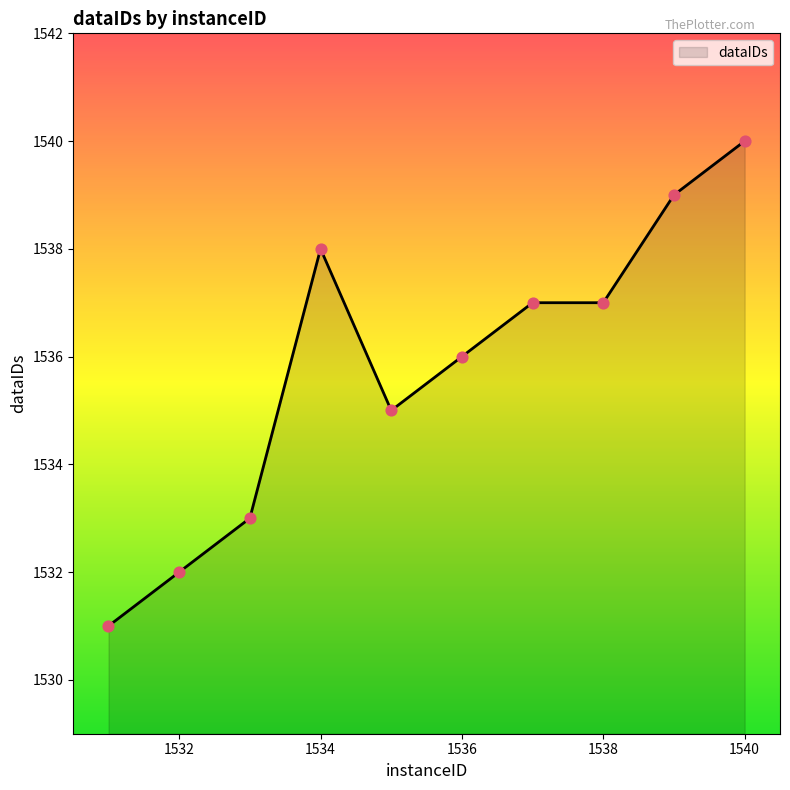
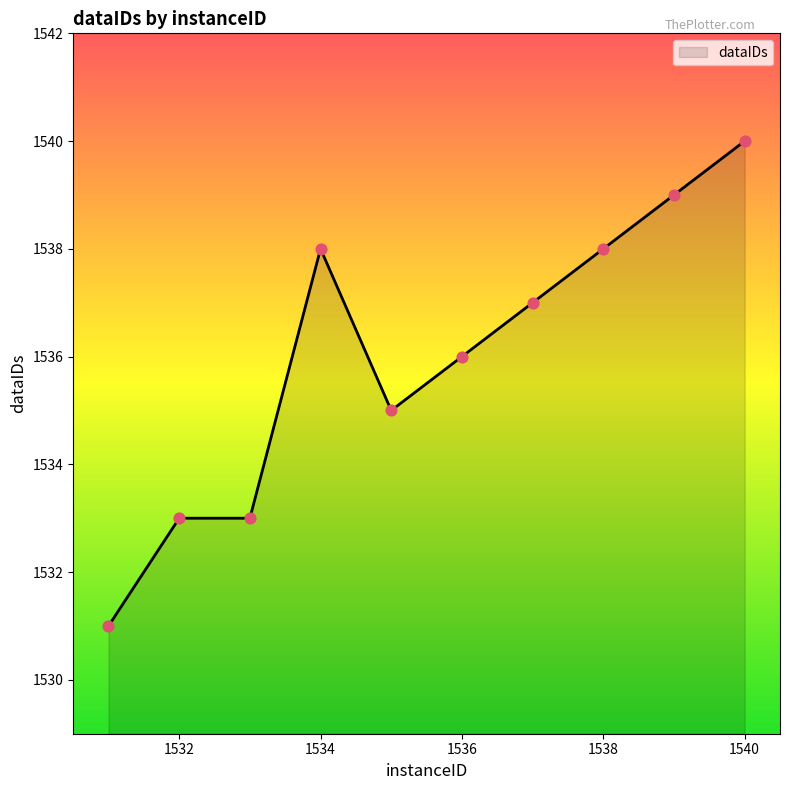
  {
-   "1532": 1532,
+   "1532": 1533,
    "1534": 1538,
    "1536": 1536,
-   "1538": 1537,
+   "1538": 1538,
    "1540": 1540
  }
